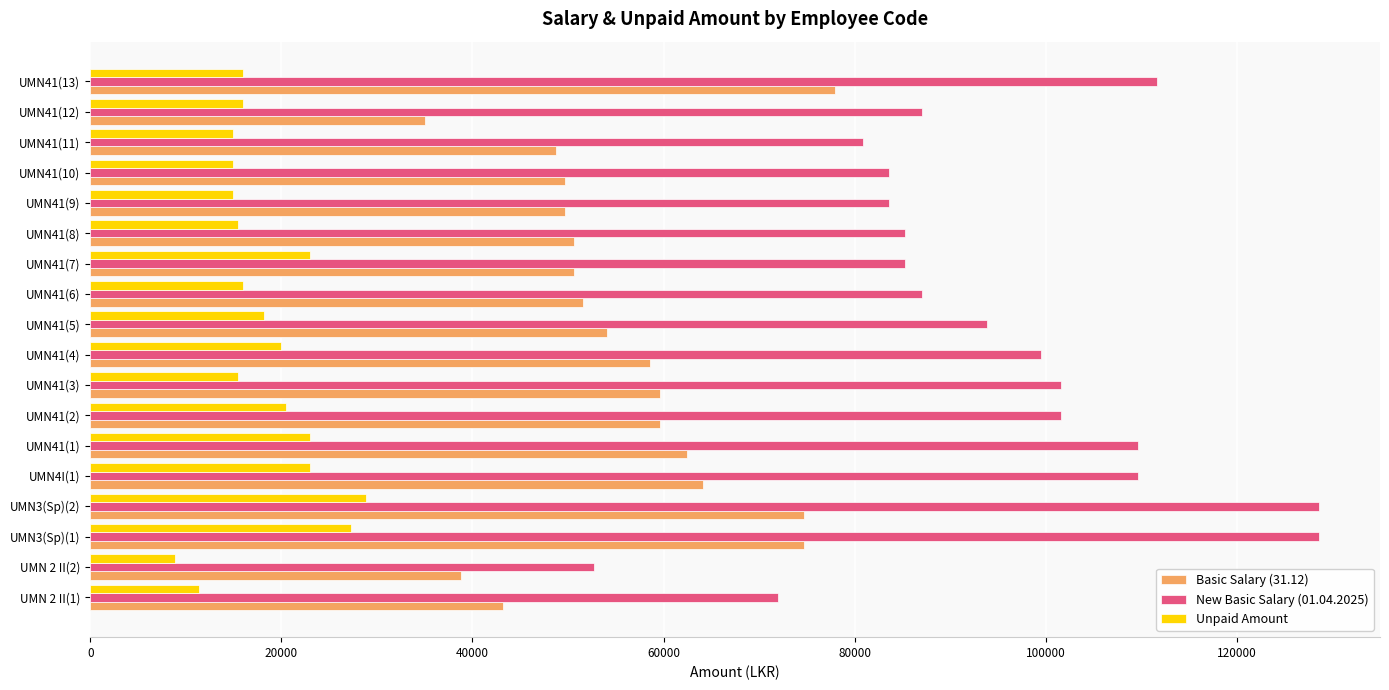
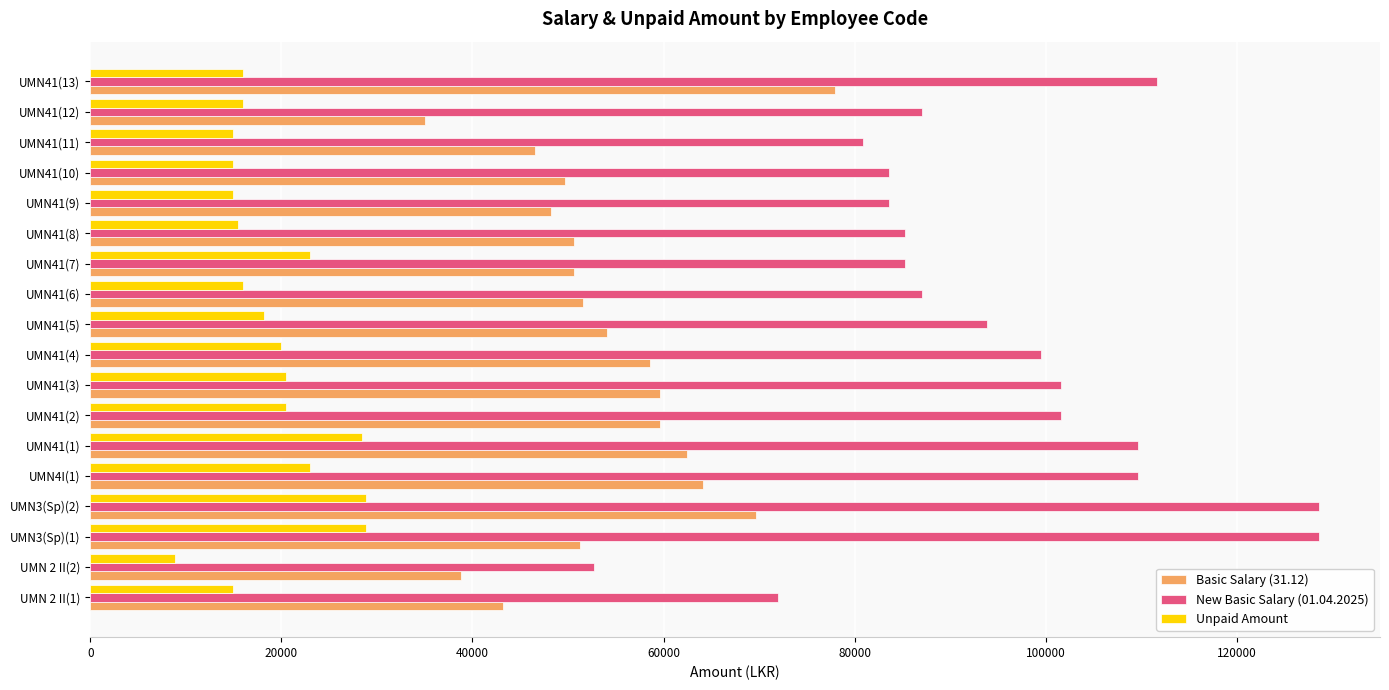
  {
    "Basic Salary (31.12)": {
      "UMN41(13)": 78000,
      "UMN41(12)": 35000,
-     "UMN41(11)": 49000,
+     "UMN41(11)": 47000,
      "UMN41(10)": 50000,
-     "UMN41(9)": 50000,
+     "UMN41(9)": 48000,
      "UMN41(8)": 51000,
      "UMN41(7)": 51000,
      "UMN41(6)": 52000,
      "UMN41(5)": 54000,
      "UMN41(4)": 59000,
      "UMN41(3)": 60000,
      "UMN41(2)": 60000,
      "UMN41(1)": 62000,
      "UMN4I(1)": 64000,
-     "UMN3(Sp)(2)": 75000,
-     "UMN3(Sp)(1)": 75000,
+     "UMN3(Sp)(2)": 70000,
+     "UMN3(Sp)(1)": 51000,
      "UMN 2 II(2)": 39000,
      "UMN 2 II(1)": 43000
    },
    "New Basic Salary (01.04.2025)": {
      "UMN41(13)": 112000,
      "UMN41(12)": 87000,
      "UMN41(11)": 81000,
      "UMN41(10)": 84000,
      "UMN41(9)": 84000,
      "UMN41(8)": 85000,
      "UMN41(7)": 85000,
      "UMN41(6)": 87000,
      "UMN41(5)": 94000,
      "UMN41(4)": 100000,
      "UMN41(3)": 102000,
      "UMN41(2)": 102000,
      "UMN41(1)": 110000,
      "UMN4I(1)": 110000,
      "UMN3(Sp)(2)": 129000,
      "UMN3(Sp)(1)": 129000,
      "UMN 2 II(2)": 53000,
      "UMN 2 II(1)": 72000
    },
    "Unpaid Amount": {
      "UMN41(13)": 16000,
      "UMN41(12)": 16000,
      "UMN41(11)": 15000,
      "UMN41(10)": 15000,
      "UMN41(9)": 15000,
      "UMN41(8)": 16000,
      "UMN41(7)": 23000,
      "UMN41(6)": 16000,
      "UMN41(5)": 18000,
      "UMN41(4)": 20000,
-     "UMN41(3)": 15000,
+     "UMN41(3)": 21000,
      "UMN41(2)": 21000,
-     "UMN41(1)": 23000,
+     "UMN41(1)": 28000,
      "UMN4I(1)": 23000,
      "UMN3(Sp)(2)": 29000,
-     "UMN3(Sp)(1)": 27000,
+     "UMN3(Sp)(1)": 29000,
      "UMN 2 II(2)": 9000,
-     "UMN 2 II(1)": 11000
+     "UMN 2 II(1)": 15000
    }
  }
